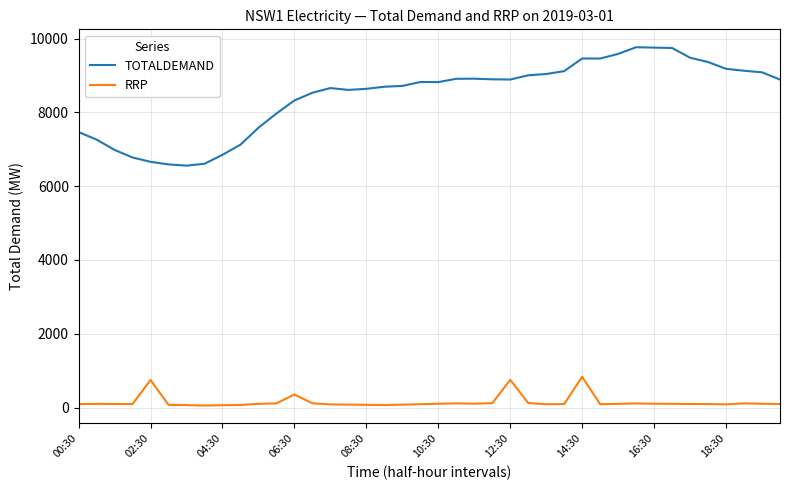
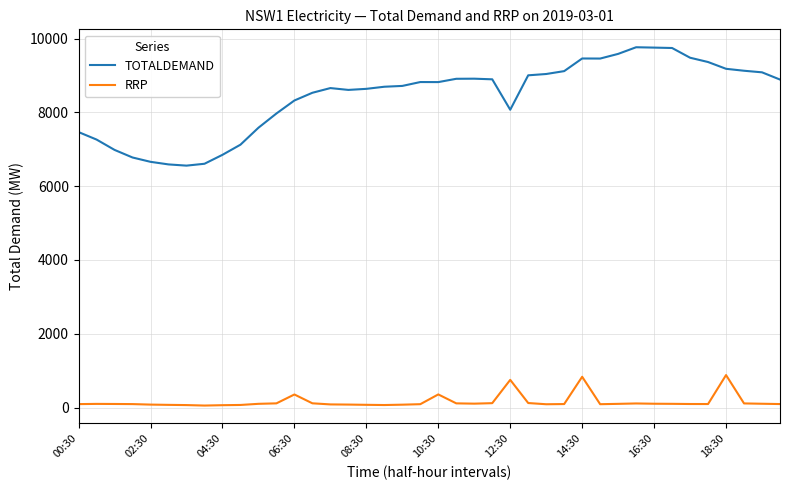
  {
    "TOTALDEMAND": {
      "00:30": 7500,
      "02:30": 6700,
      "04:30": 6800,
      "06:30": 8300,
      "08:30": 8600,
      "10:30": 8800,
-     "12:30": 8900,
+     "12:30": 8100,
      "14:30": 9500,
      "16:30": 9800,
      "18:30": 9200
    },
    "RRP": {
      "00:30": 100,
-     "02:30": 700,
+     "02:30": 100,
      "04:30": 100,
      "06:30": 400,
      "08:30": 100,
-     "10:30": 100,
+     "10:30": 400,
      "12:30": 800,
      "14:30": 800,
      "16:30": 100,
-     "18:30": 100
+     "18:30": 900
    }
  }
